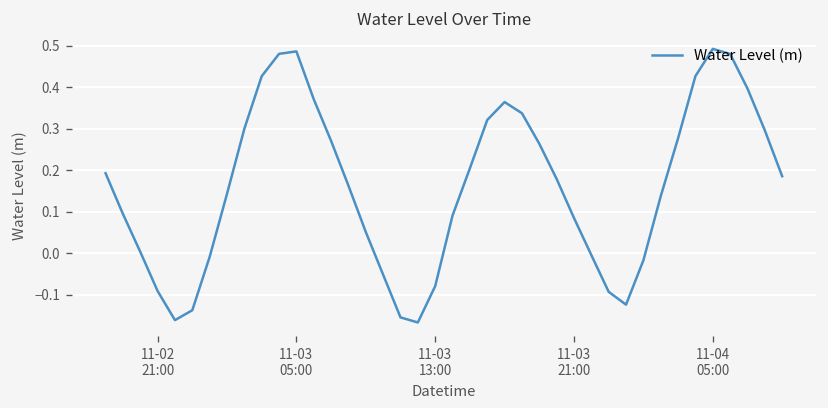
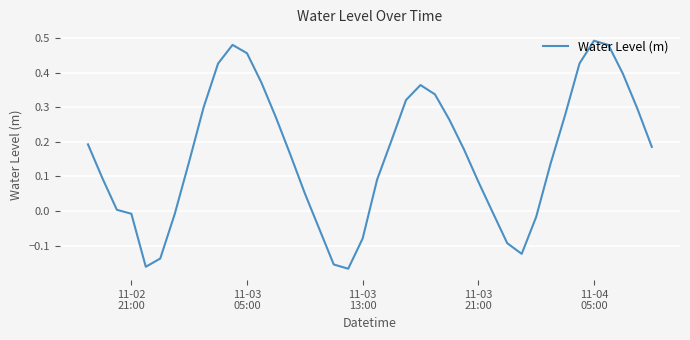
  {
-   "11-02 21:00": -0.09,
-   "11-03 05:00": 0.49,
+   "11-02 21:00": -0.01,
+   "11-03 05:00": 0.46,
    "11-03 13:00": -0.08,
    "11-03 21:00": 0.08,
    "11-04 05:00": 0.49
  }
